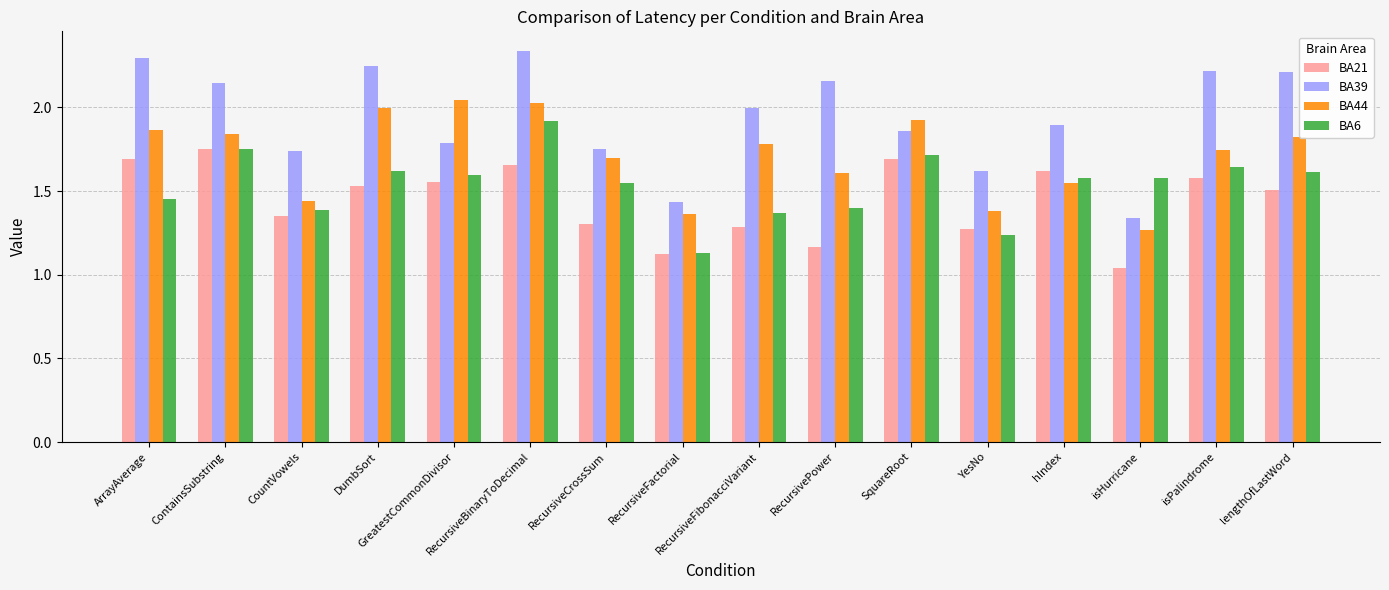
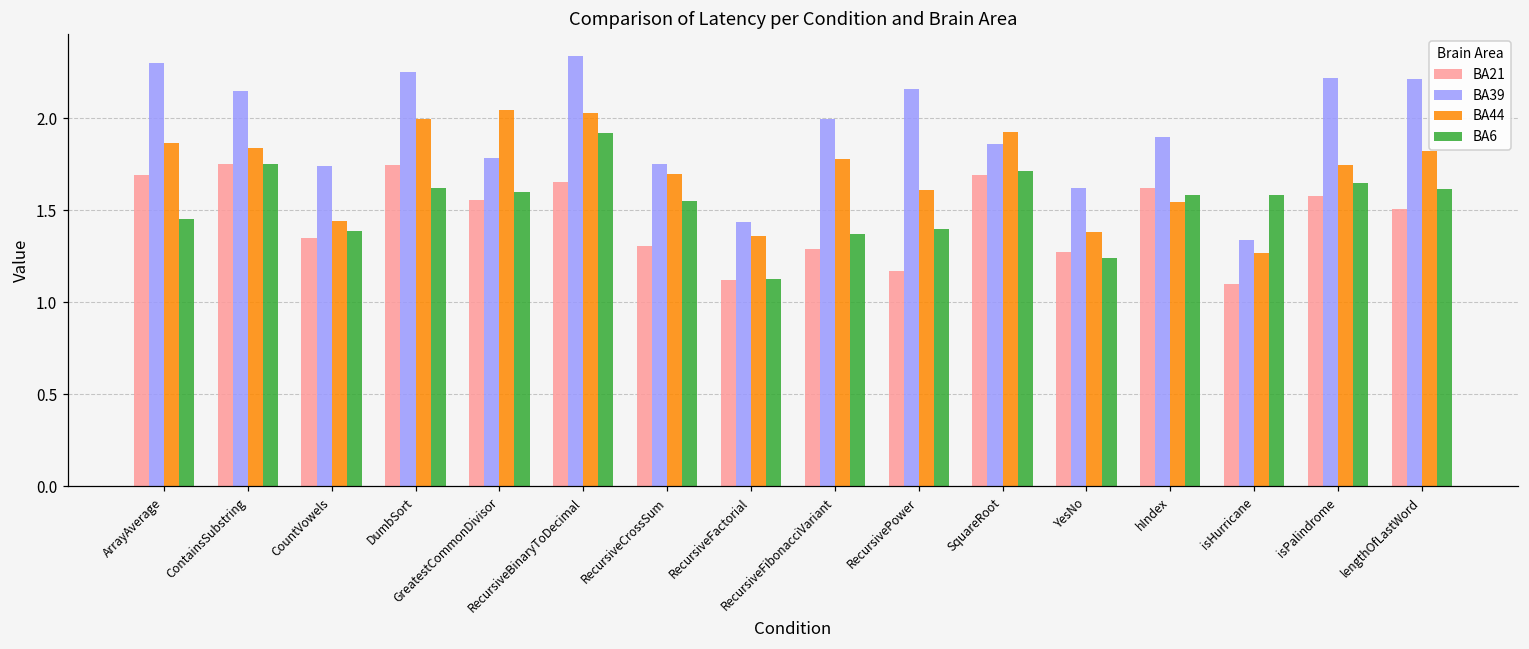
  {
    "BA21": {
      "ArrayAverage": 1.69,
      "ContainsSubstring": 1.75,
      "CountVowels": 1.35,
-     "DumbSort": 1.53,
+     "DumbSort": 1.75,
      "GreatestCommonDivisor": 1.55,
      "RecursiveBinaryToDecimal": 1.65,
      "RecursiveCrossSum": 1.30,
      "RecursiveFactorial": 1.12,
      "RecursiveFibonacciVariant": 1.29,
      "RecursivePower": 1.17,
      "SquareRoot": 1.69,
      "YesNo": 1.27,
      "hIndex": 1.62,
-     "isHurricane": 1.04,
+     "isHurricane": 1.10,
      "isPalindrome": 1.58,
      "lengthOfLastWord": 1.51
    },
    "BA39": {
      "ArrayAverage": 2.30,
      "ContainsSubstring": 2.15,
      "CountVowels": 1.74,
      "DumbSort": 2.25,
      "GreatestCommonDivisor": 1.79,
      "RecursiveBinaryToDecimal": 2.34,
      "RecursiveCrossSum": 1.75,
      "RecursiveFactorial": 1.44,
      "RecursiveFibonacciVariant": 2.00,
      "RecursivePower": 2.16,
      "SquareRoot": 1.86,
      "YesNo": 1.62,
      "hIndex": 1.90,
      "isHurricane": 1.34,
      "isPalindrome": 2.22,
      "lengthOfLastWord": 2.21
    },
    "BA44": {
      "ArrayAverage": 1.87,
      "ContainsSubstring": 1.84,
      "CountVowels": 1.44,
      "DumbSort": 2.00,
      "GreatestCommonDivisor": 2.04,
      "RecursiveBinaryToDecimal": 2.03,
      "RecursiveCrossSum": 1.70,
      "RecursiveFactorial": 1.36,
      "RecursiveFibonacciVariant": 1.78,
      "RecursivePower": 1.61,
      "SquareRoot": 1.92,
      "YesNo": 1.38,
      "hIndex": 1.55,
      "isHurricane": 1.27,
      "isPalindrome": 1.74
    },
    "BA6": {
      "ArrayAverage": 1.45,
      "ContainsSubstring": 1.75,
      "CountVowels": 1.39,
      "DumbSort": 1.62,
      "GreatestCommonDivisor": 1.60,
      "RecursiveBinaryToDecimal": 1.92,
      "RecursiveCrossSum": 1.55,
      "RecursiveFactorial": 1.13,
      "RecursiveFibonacciVariant": 1.37,
      "RecursivePower": 1.40,
      "SquareRoot": 1.71,
      "YesNo": 1.24,
      "hIndex": 1.58,
      "isHurricane": 1.58,
      "isPalindrome": 1.65,
      "lengthOfLastWord": 1.61
    }
  }
